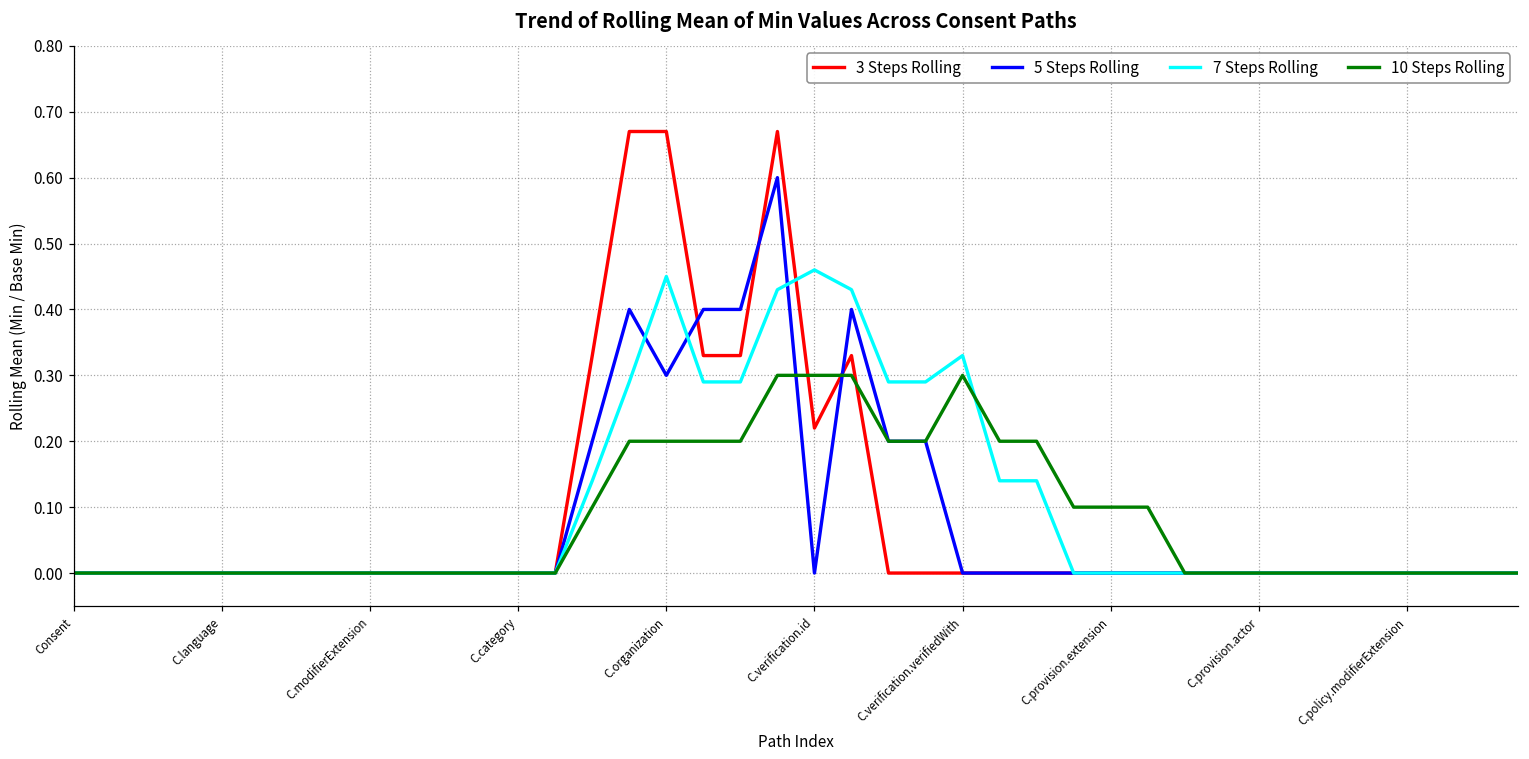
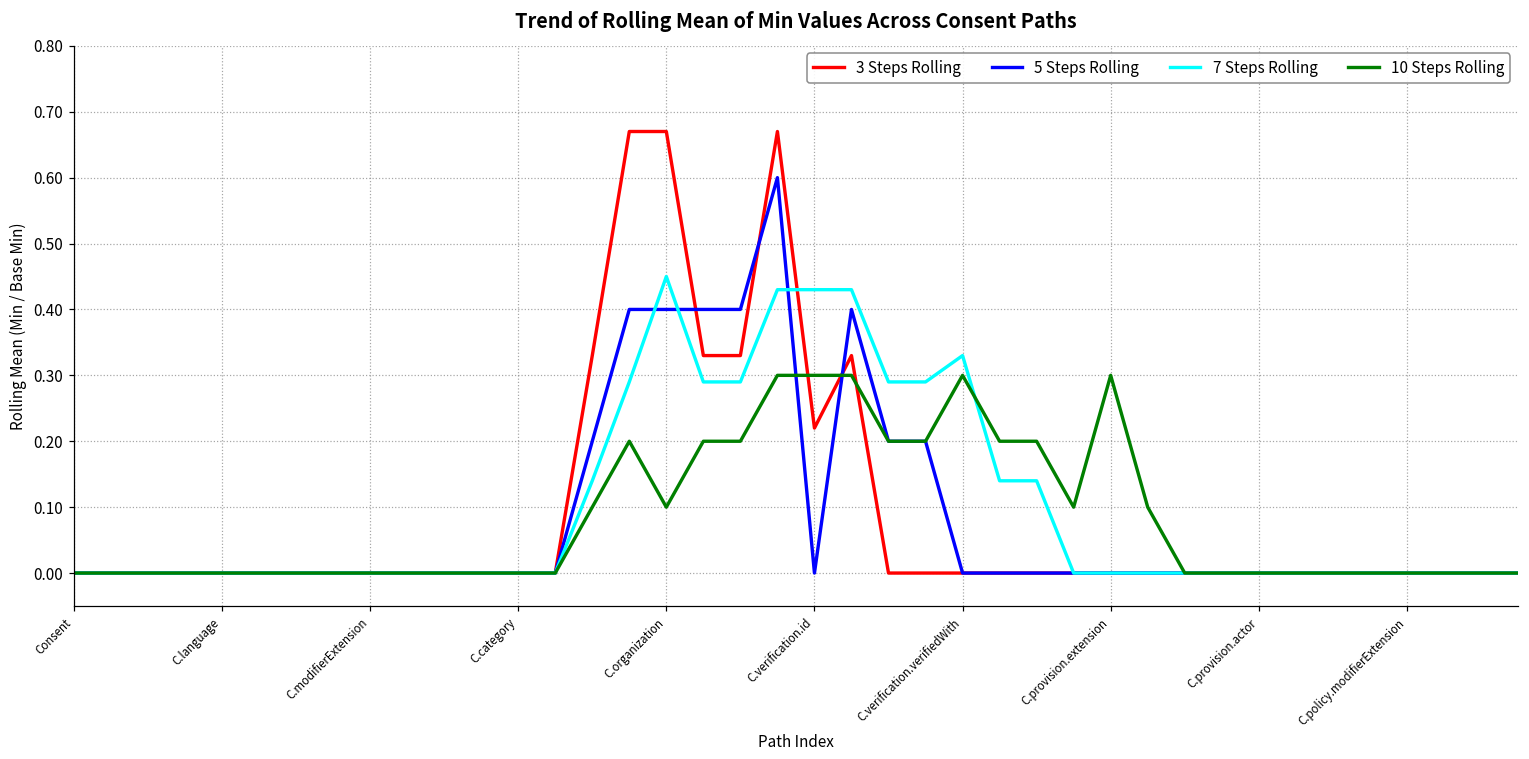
  {
    "3 Steps Rolling": {
      "C.organization": 0.67,
      "C.verification.id": 0.22
    },
    "5 Steps Rolling": {
-     "C.organization": 0.3,
+     "C.organization": 0.4,
      "C.verification.id": 0.0
    },
    "7 Steps Rolling": {
      "C.organization": 0.45,
-     "C.verification.id": 0.46,
+     "C.verification.id": 0.43,
      "C.verification.verifiedWith": 0.33
    },
    "10 Steps Rolling": {
-     "C.organization": 0.2,
+     "C.organization": 0.1,
      "C.verification.id": 0.3,
      "C.verification.verifiedWith": 0.3,
-     "C.provision.extension": 0.1
+     "C.provision.extension": 0.3
    }
  }
